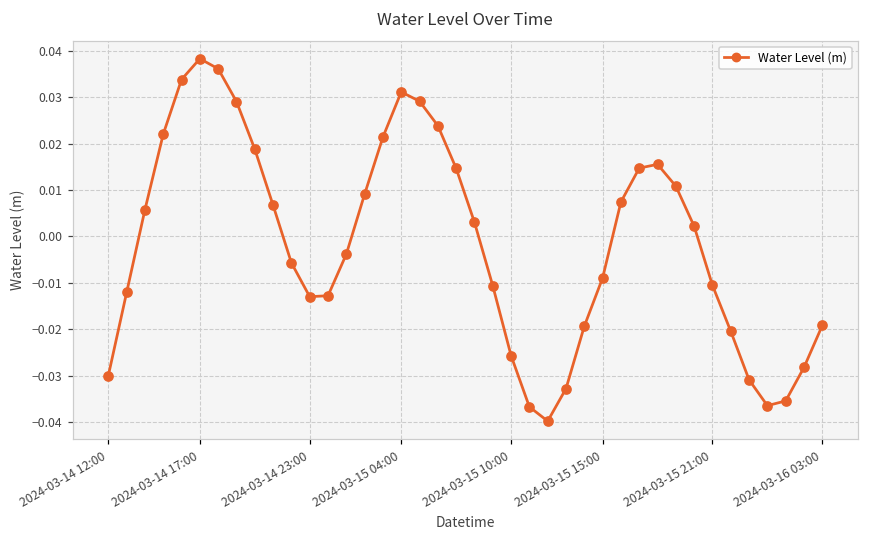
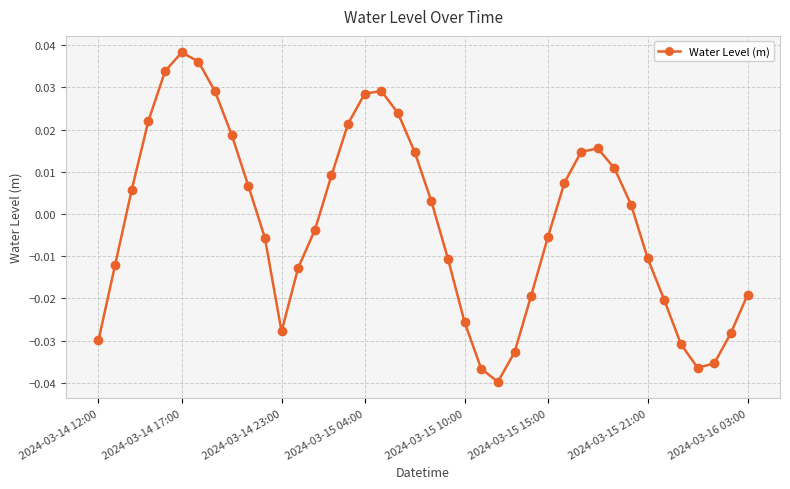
  {
    "2024-03-14 12:00": -0.030,
    "2024-03-14 17:00": 0.038,
-   "2024-03-14 23:00": -0.013,
-   "2024-03-15 04:00": 0.031,
+   "2024-03-14 23:00": -0.028,
+   "2024-03-15 04:00": 0.029,
    "2024-03-15 10:00": -0.026,
-   "2024-03-15 15:00": -0.009,
+   "2024-03-15 15:00": -0.006,
    "2024-03-15 21:00": -0.011,
    "2024-03-16 03:00": -0.019
  }
